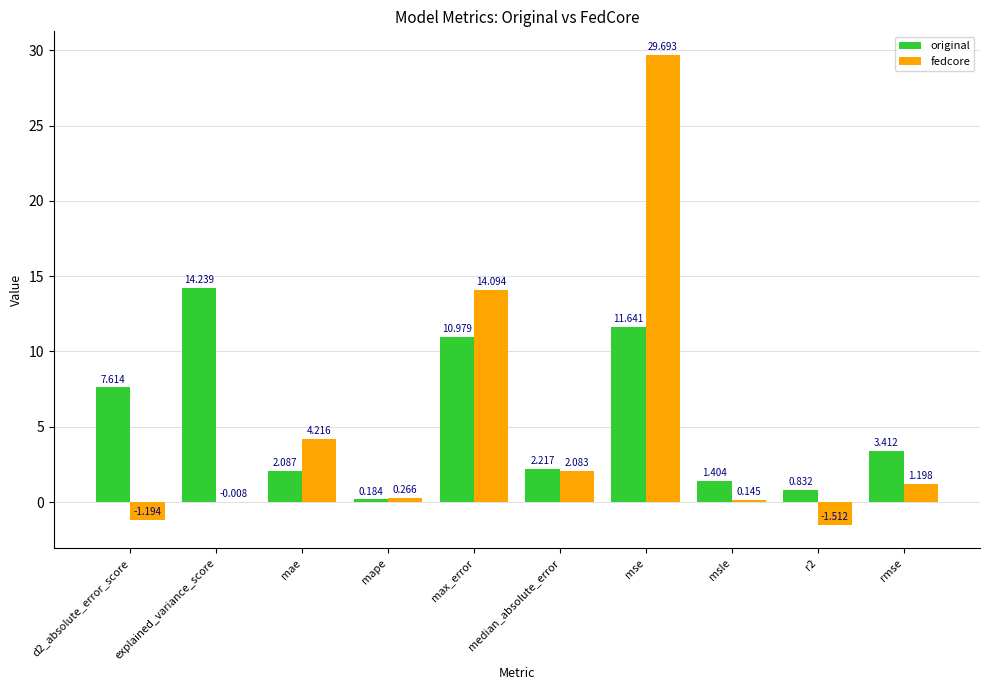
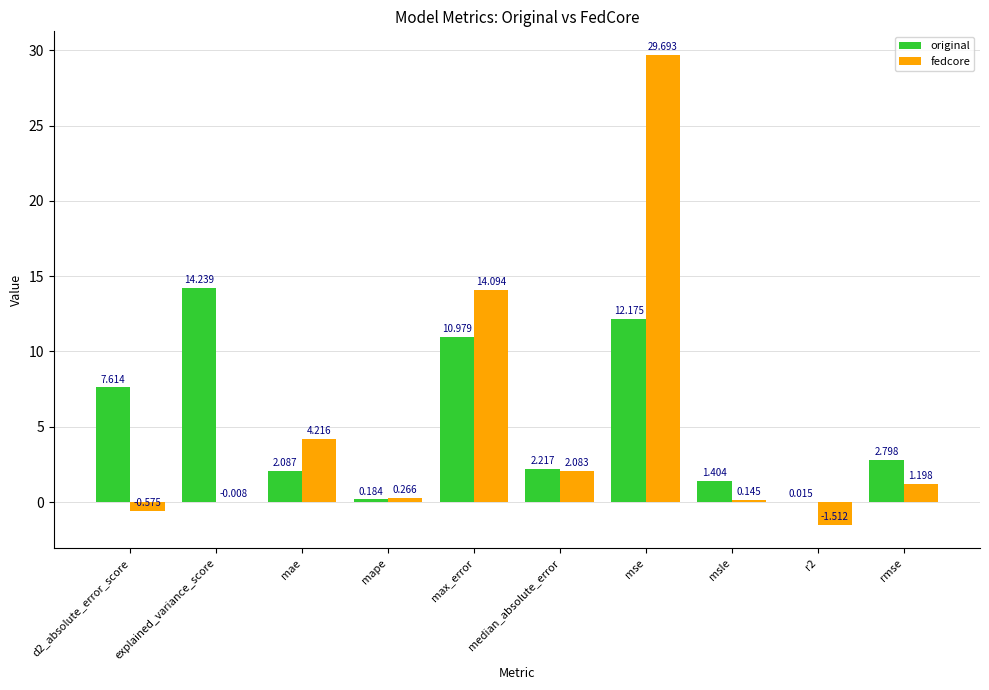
  {
    "original": {
      "d2_absolute_error_score": 7.614,
      "explained_variance_score": 14.239,
      "mae": 2.087,
      "mape": 0.184,
      "max_error": 10.979,
      "median_absolute_error": 2.217,
-     "mse": 11.641,
+     "mse": 12.175,
      "msle": 1.404,
-     "r2": 0.832,
-     "rmse": 3.412
+     "r2": 0.015,
+     "rmse": 2.798
    },
    "fedcore": {
-     "d2_absolute_error_score": -1.194,
+     "d2_absolute_error_score": -0.575,
      "explained_variance_score": -0.008,
      "mae": 4.216,
      "mape": 0.266,
      "max_error": 14.094,
      "median_absolute_error": 2.083,
      "mse": 29.693,
      "msle": 0.145,
      "r2": -1.512,
      "rmse": 1.198
    }
  }
